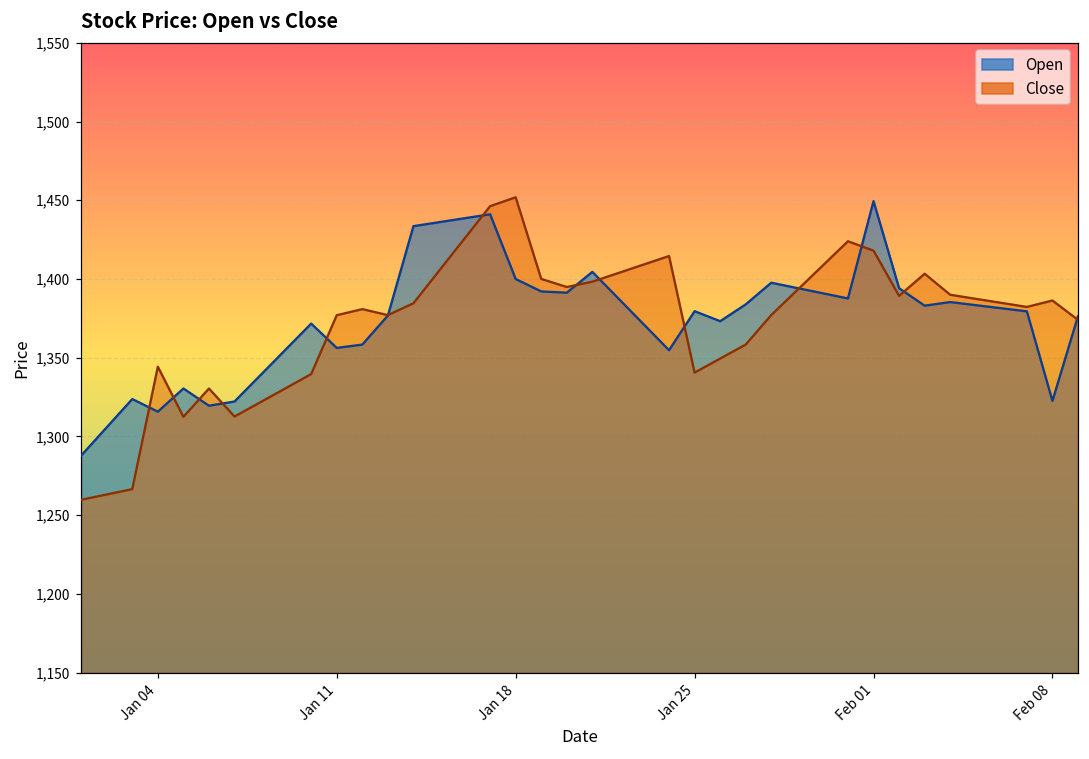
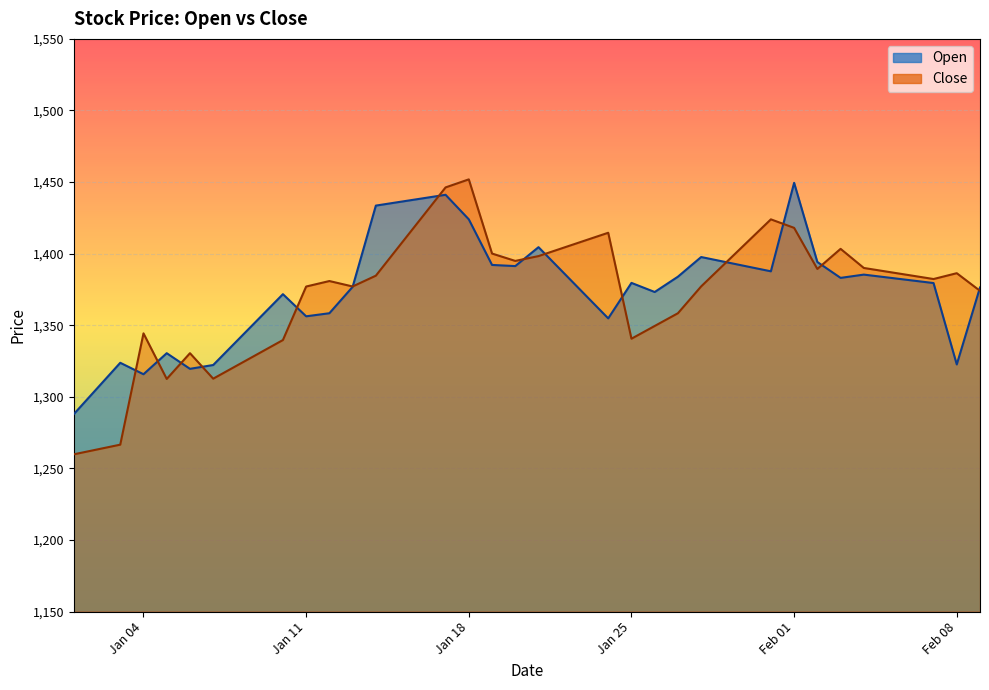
  {
    "Open": {
      "Jan 04": "1,316",
      "Jan 11": "1,356",
-     "Jan 18": "1,400",
+     "Jan 18": "1,424",
      "Jan 25": "1,380",
      "Feb 01": "1,449",
      "Feb 08": "1,323"
    },
    "Close": {
      "Jan 04": "1,344",
      "Jan 11": "1,377",
      "Jan 18": "1,452",
      "Jan 25": "1,341",
      "Feb 01": "1,418",
      "Feb 08": "1,386"
    }
  }
